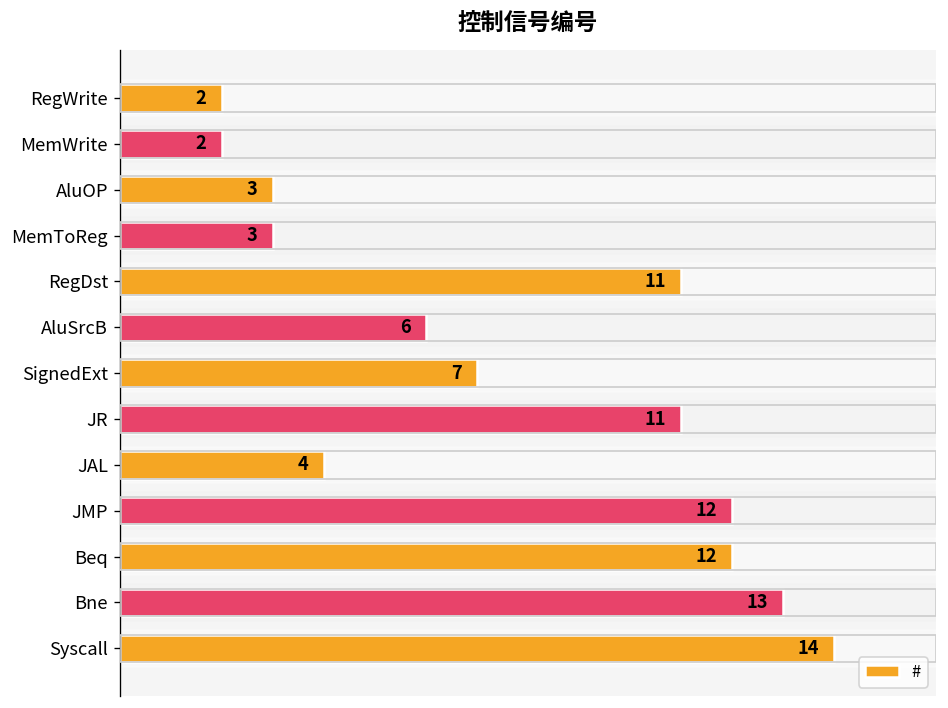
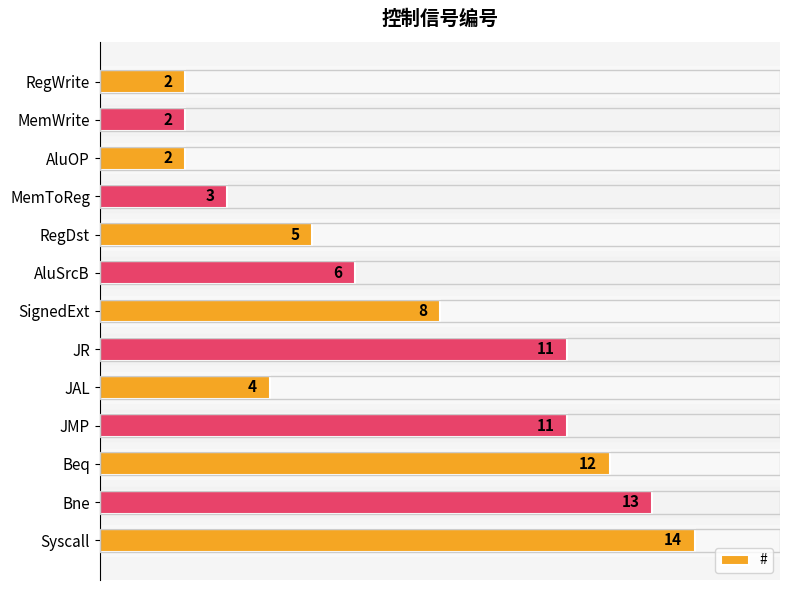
  {
    "RegWrite": 2,
    "MemWrite": 2,
-   "AluOP": 3,
+   "AluOP": 2,
    "MemToReg": 3,
-   "RegDst": 11,
+   "RegDst": 5,
    "AluSrcB": 6,
-   "SignedExt": 7,
+   "SignedExt": 8,
    "JR": 11,
    "JAL": 4,
-   "JMP": 12,
+   "JMP": 11,
    "Beq": 12,
    "Bne": 13,
    "Syscall": 14
  }
